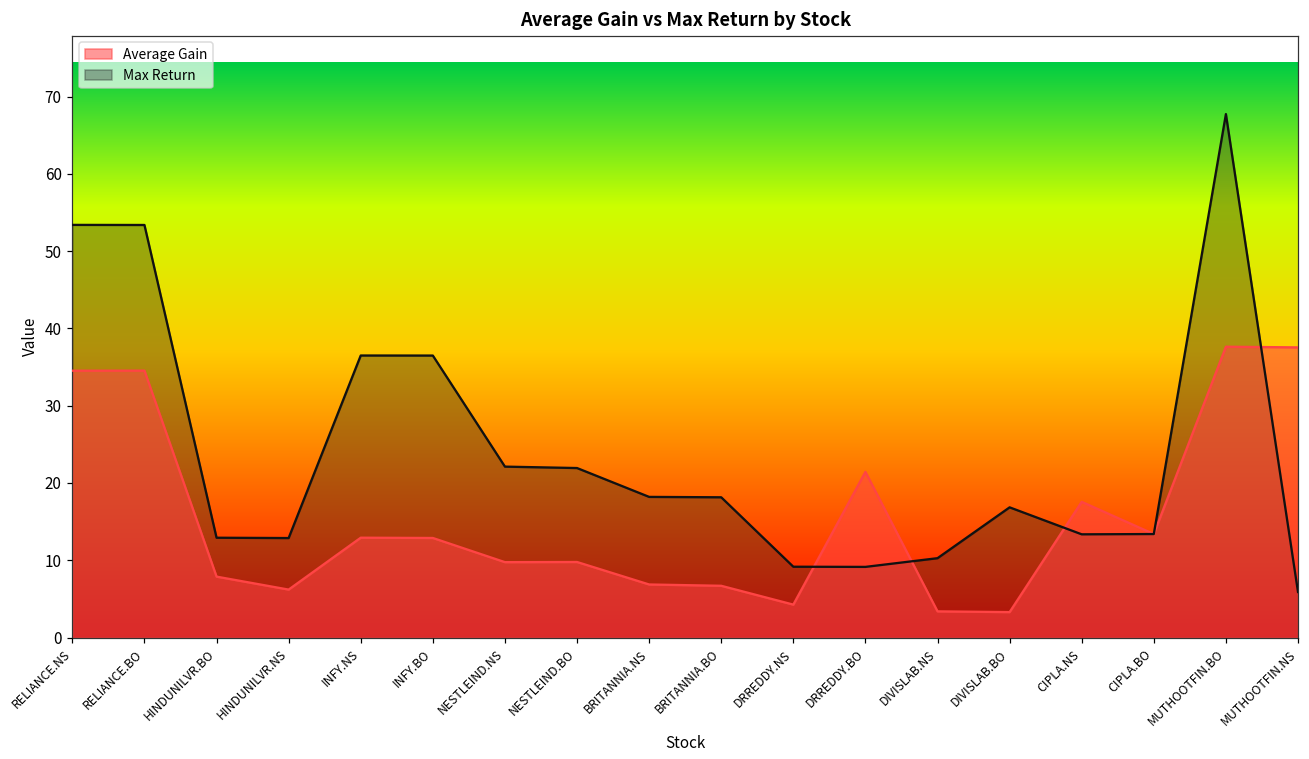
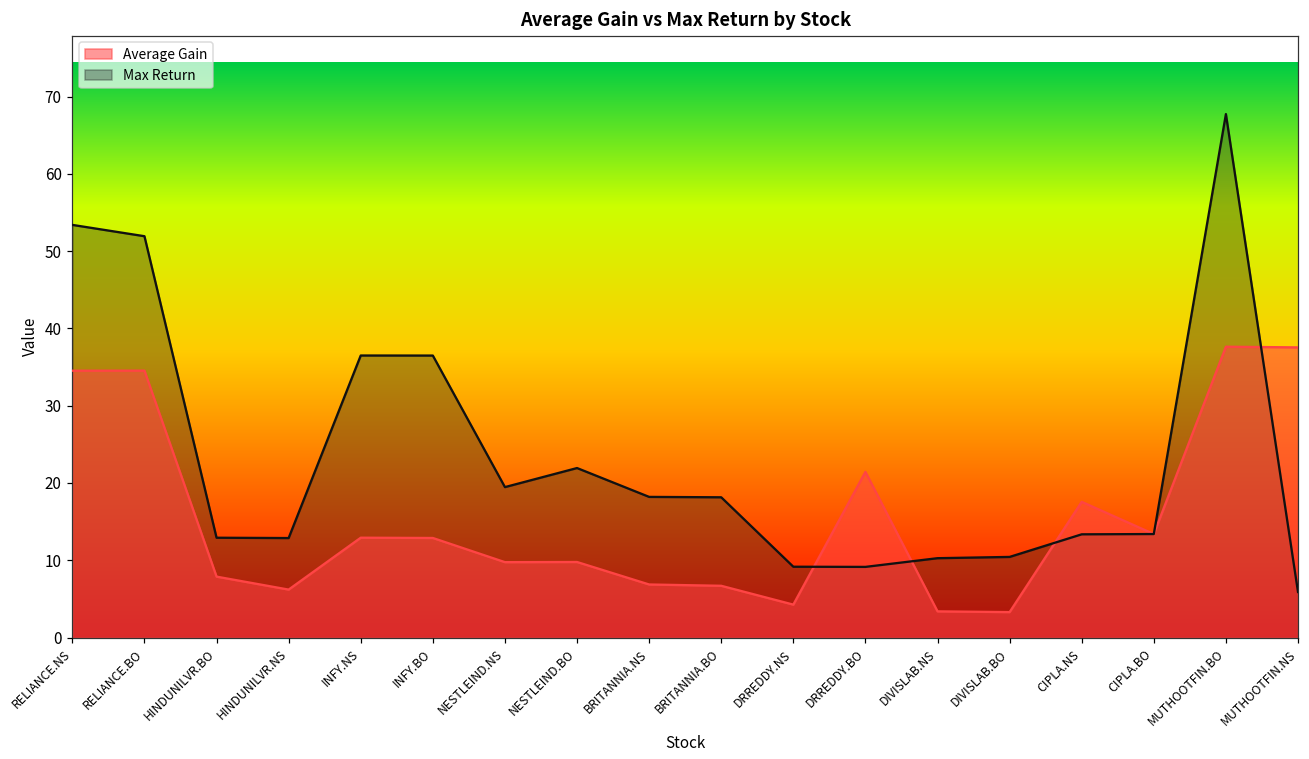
  {
    "Average Gain": {
      "RELIANCE.NS": 35,
      "RELIANCE.BO": 35,
      "HINDUNILVR.BO": 8,
      "HINDUNILVR.NS": 6,
      "INFY.NS": 13,
      "INFY.BO": 13,
      "NESTLEIND.NS": 10,
      "NESTLEIND.BO": 10,
      "BRITANNIA.NS": 7,
      "BRITANNIA.BO": 7,
      "DRREDDY.NS": 4,
      "DRREDDY.BO": 21,
      "DIVISLAB.NS": 3,
      "DIVISLAB.BO": 3,
      "CIPLA.NS": 18,
      "MUTHOOTFIN.BO": 38,
      "MUTHOOTFIN.NS": 38
    },
    "Max Return": {
      "RELIANCE.NS": 53,
-     "RELIANCE.BO": 53,
+     "RELIANCE.BO": 52,
      "HINDUNILVR.BO": 13,
      "HINDUNILVR.NS": 13,
      "INFY.NS": 36,
      "INFY.BO": 36,
-     "NESTLEIND.NS": 22,
+     "NESTLEIND.NS": 19,
      "NESTLEIND.BO": 22,
      "BRITANNIA.NS": 18,
      "BRITANNIA.BO": 18,
      "DRREDDY.NS": 9,
      "DRREDDY.BO": 9,
      "DIVISLAB.NS": 10,
-     "DIVISLAB.BO": 17,
+     "DIVISLAB.BO": 10,
      "CIPLA.NS": 13,
      "MUTHOOTFIN.BO": 68,
      "MUTHOOTFIN.NS": 6
    }
  }
